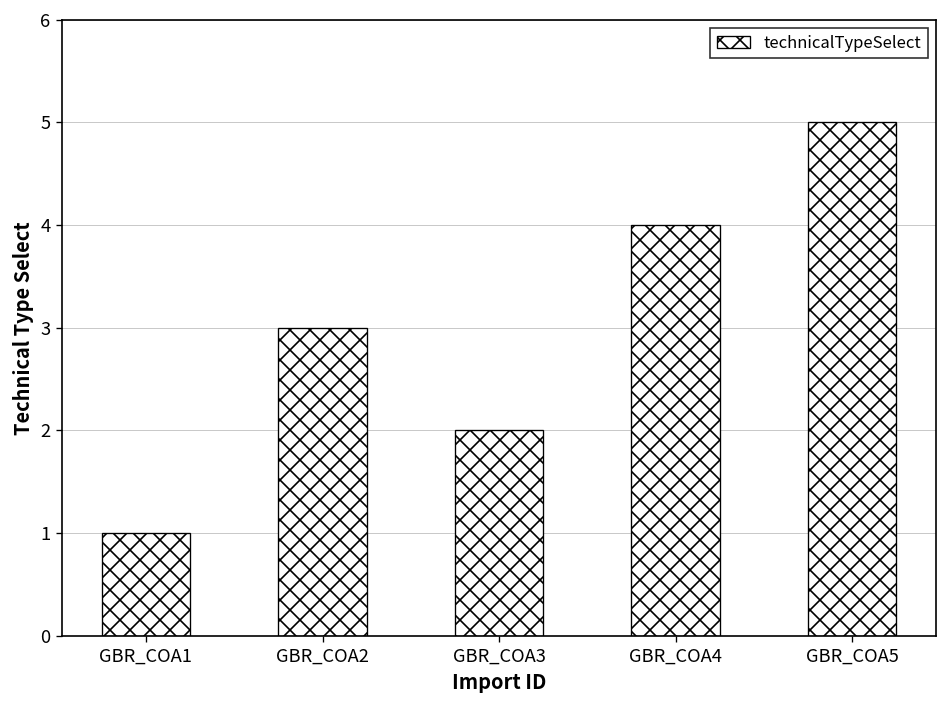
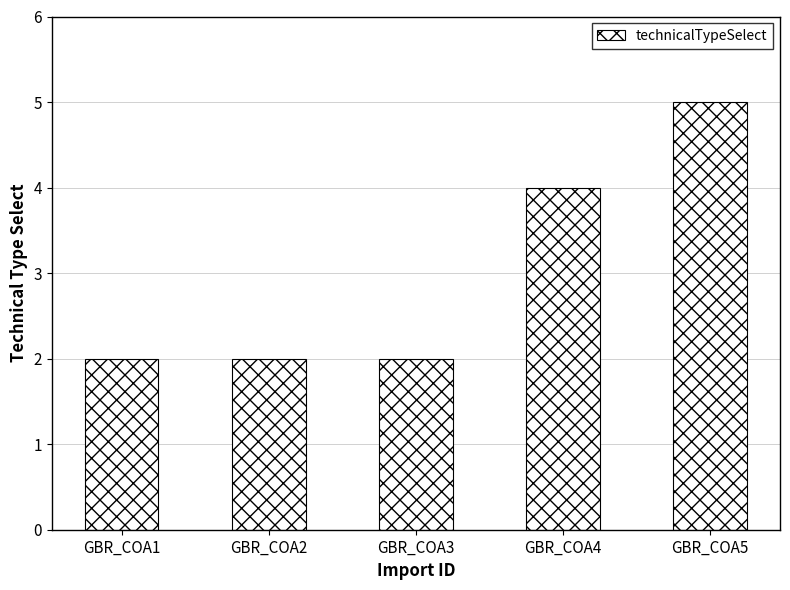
  {
-   "GBR_COA1": 1,
-   "GBR_COA2": 3,
+   "GBR_COA1": 2,
+   "GBR_COA2": 2,
    "GBR_COA3": 2,
    "GBR_COA4": 4,
    "GBR_COA5": 5
  }
